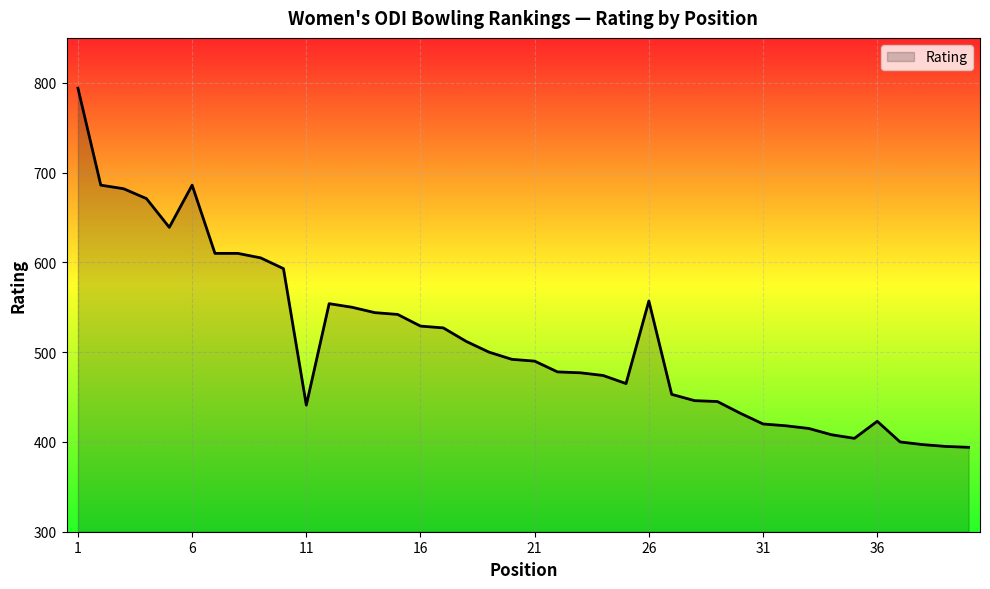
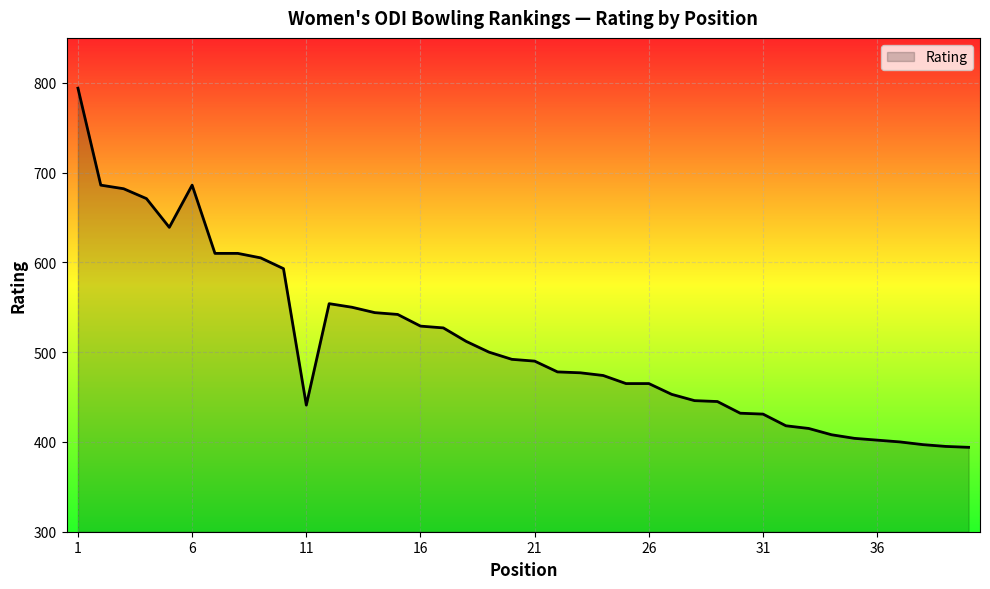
  {
    "1": 790,
    "6": 690,
    "11": 440,
    "16": 530,
    "21": 490,
-   "26": 560,
-   "31": 420,
-   "36": 420
+   "26": 470,
+   "31": 430,
+   "36": 400
  }
